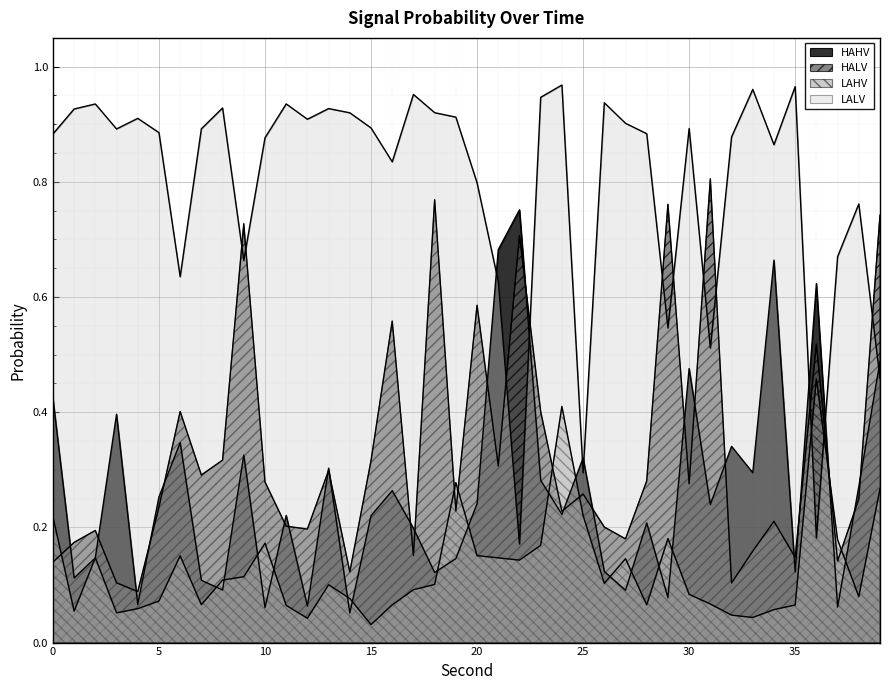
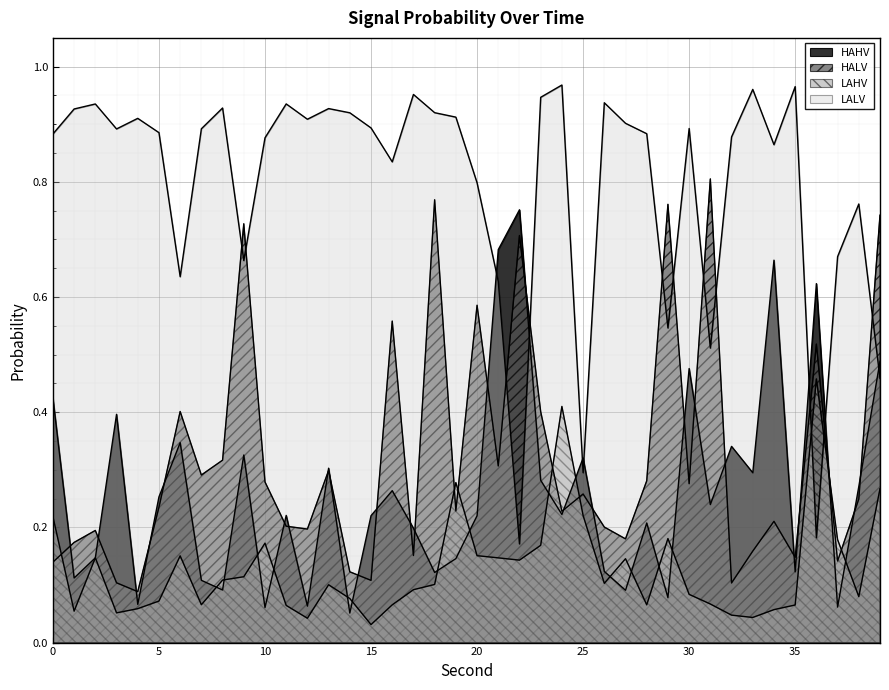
  {
    "HAHV": {
      "0": 0.42,
      "5": 0.25,
      "10": 0.06,
      "15": 0.22,
-     "20": 0.24,
+     "20": 0.22,
      "25": 0.32,
      "30": 0.48,
      "35": 0.12
    },
    "HALV": {
      "0": 0.14,
      "5": 0.23,
      "10": 0.28,
-     "15": 0.32,
+     "15": 0.11,
      "20": 0.59,
      "25": 0.26,
      "30": 0.28,
      "35": 0.15
    },
    "LAHV": {
      "0": 0.22,
      "5": 0.07,
      "10": 0.17,
      "15": 0.03,
      "20": 0.15,
      "25": 0.22,
      "30": 0.08,
      "35": 0.07
    },
    "LALV": {
      "0": 0.88,
      "5": 0.89,
      "10": 0.88,
      "15": 0.89,
      "20": 0.80,
      "25": 0.29,
      "30": 0.89,
      "35": 0.97
    }
  }
